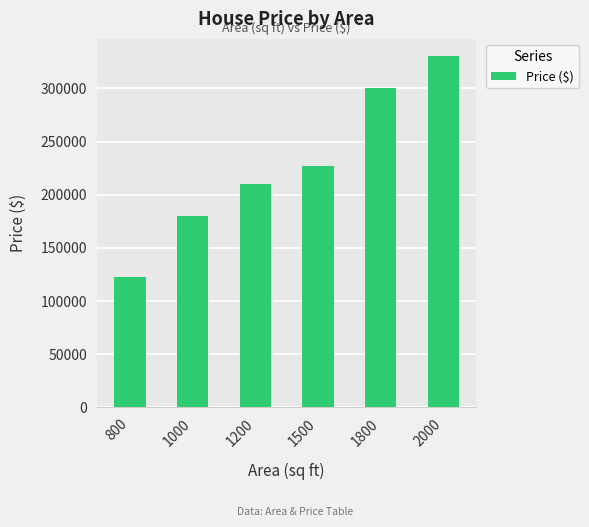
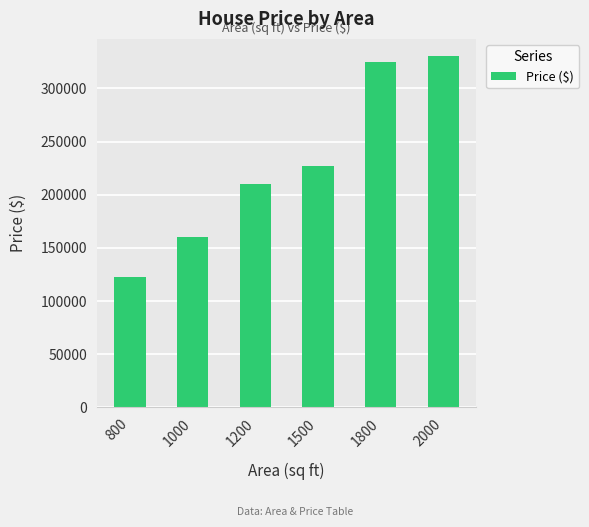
  {
    "800": 122000,
-   "1000": 180000,
+   "1000": 160000,
    "1200": 210000,
    "1500": 227000,
-   "1800": 300000,
+   "1800": 324000,
    "2000": 330000
  }
